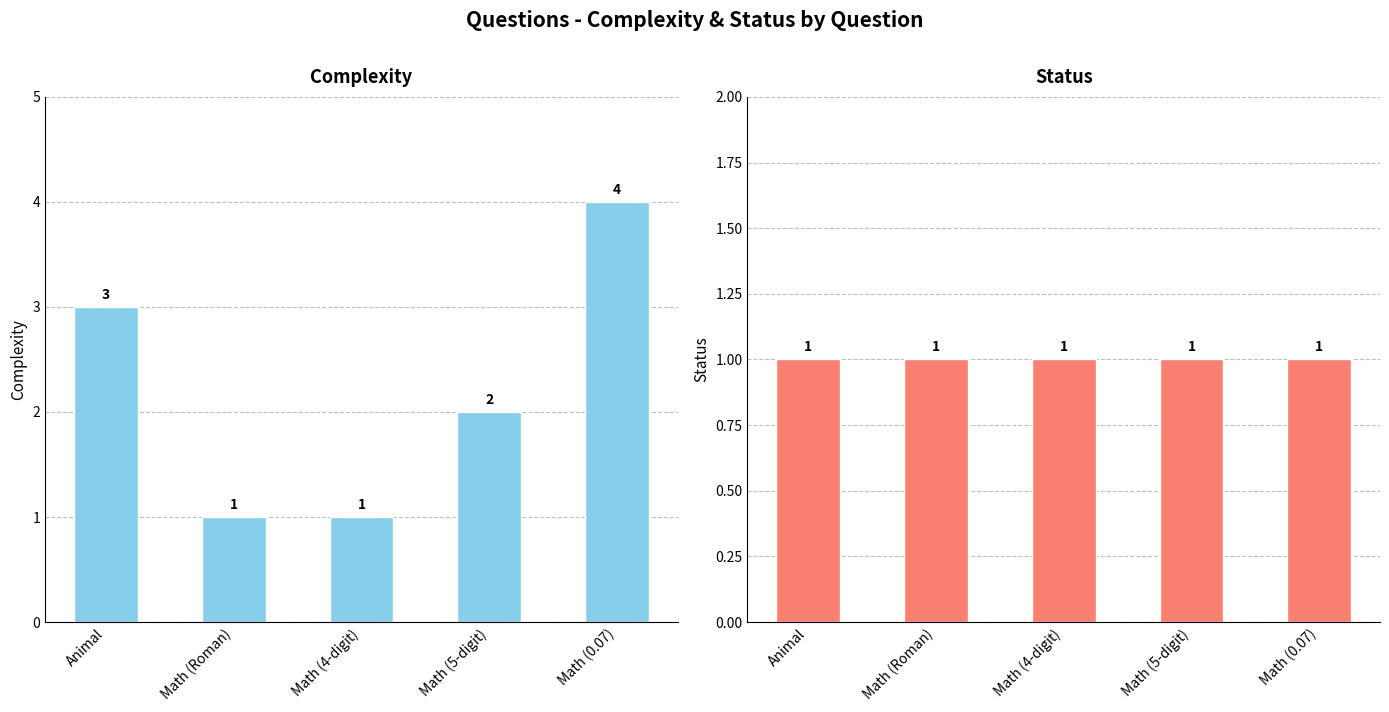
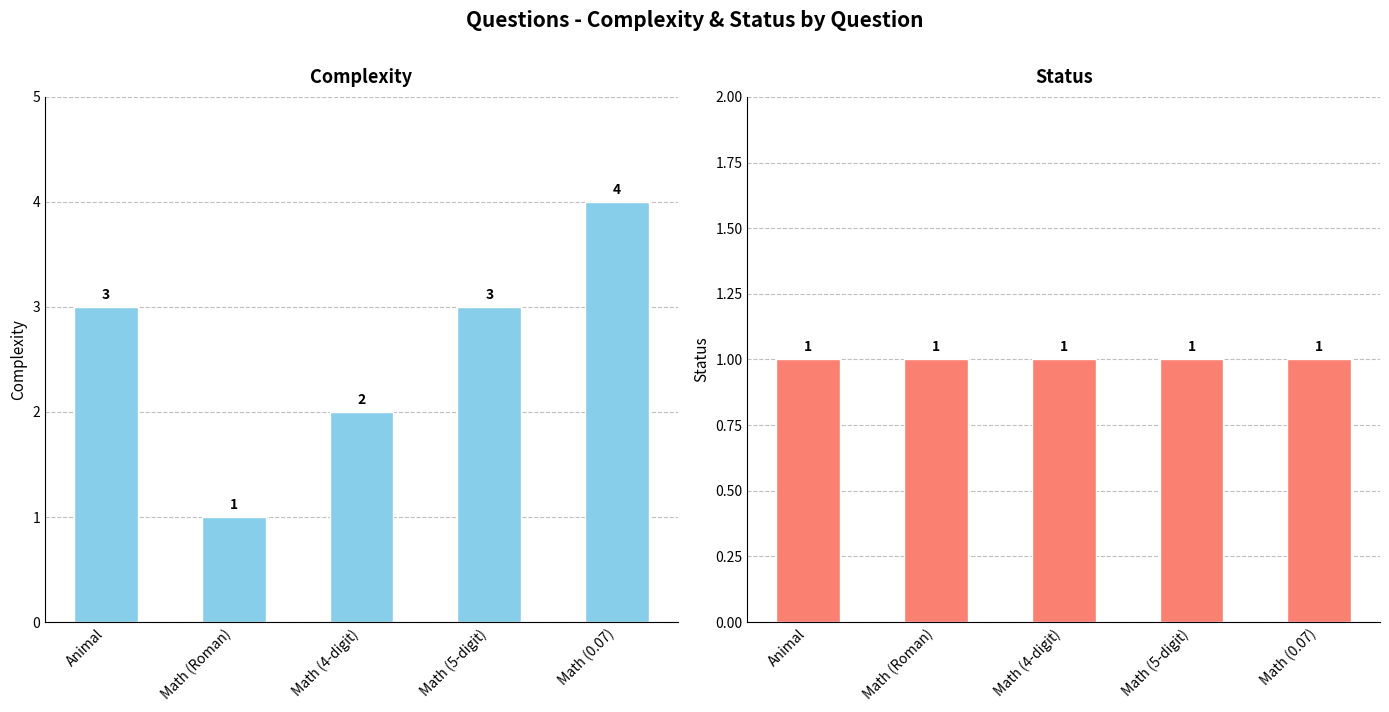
  {
    "Complexity": {
      "Animal": 3,
      "Math (Roman)": 1,
-     "Math (4-digit)": 1,
-     "Math (5-digit)": 2,
+     "Math (4-digit)": 2,
+     "Math (5-digit)": 3,
      "Math (0.07)": 4
    },
    "Status": {
      "Animal": 1,
      "Math (Roman)": 1,
      "Math (4-digit)": 1,
      "Math (5-digit)": 1,
      "Math (0.07)": 1
    }
  }
